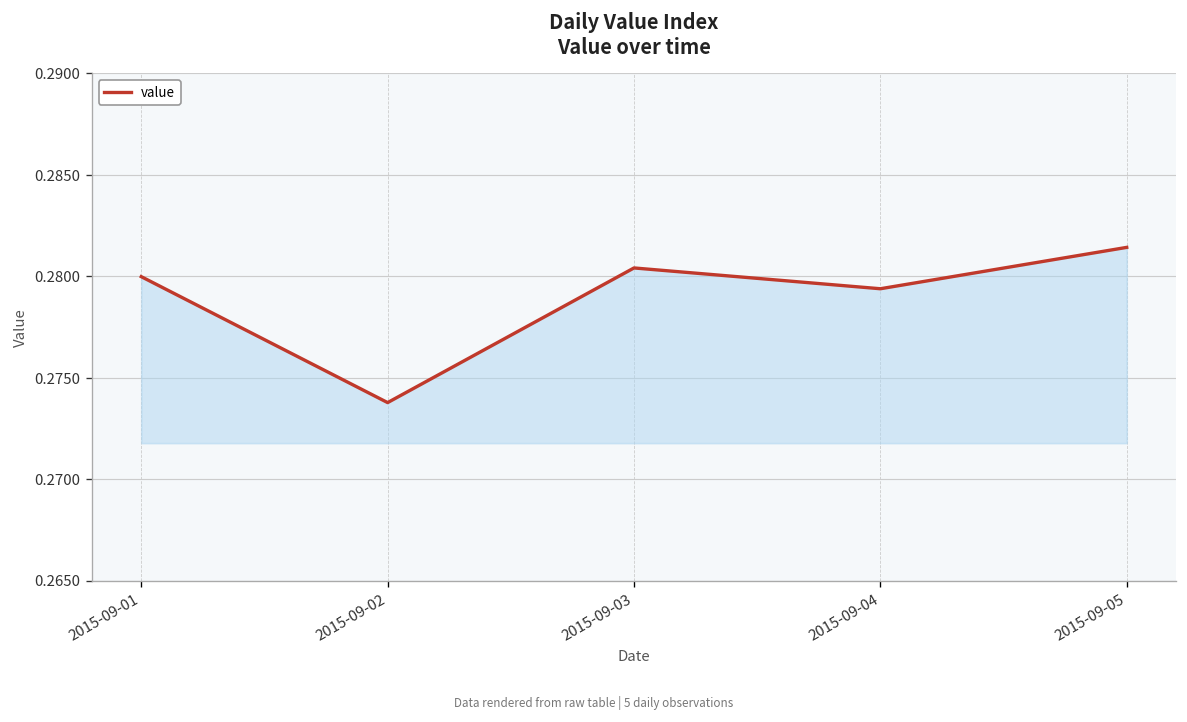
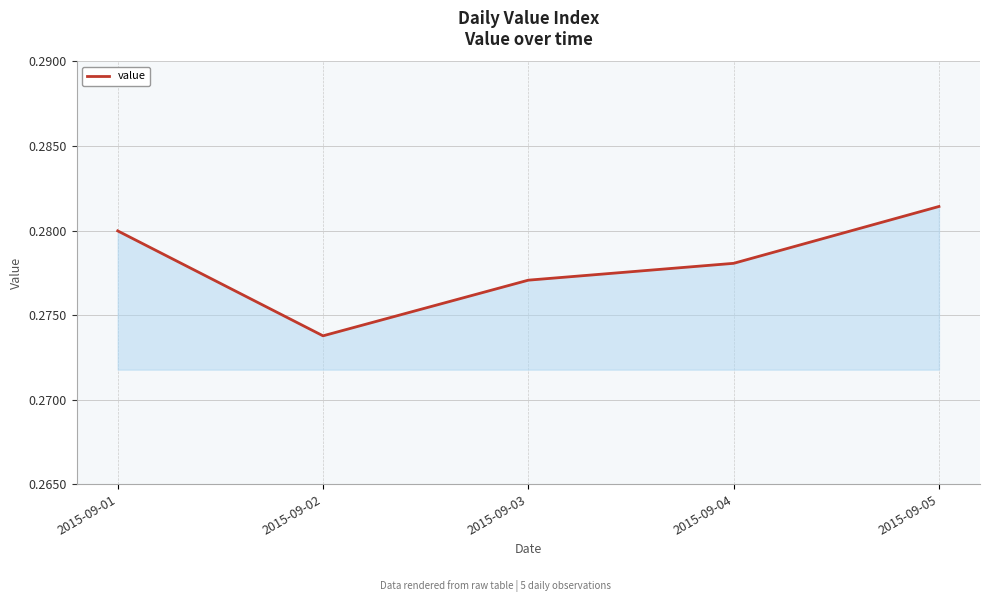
  {
    "2015-09-01": 0.2800,
    "2015-09-02": 0.2738,
-   "2015-09-03": 0.2804,
-   "2015-09-04": 0.2794,
+   "2015-09-03": 0.2771,
+   "2015-09-04": 0.2781,
    "2015-09-05": 0.2814
  }
